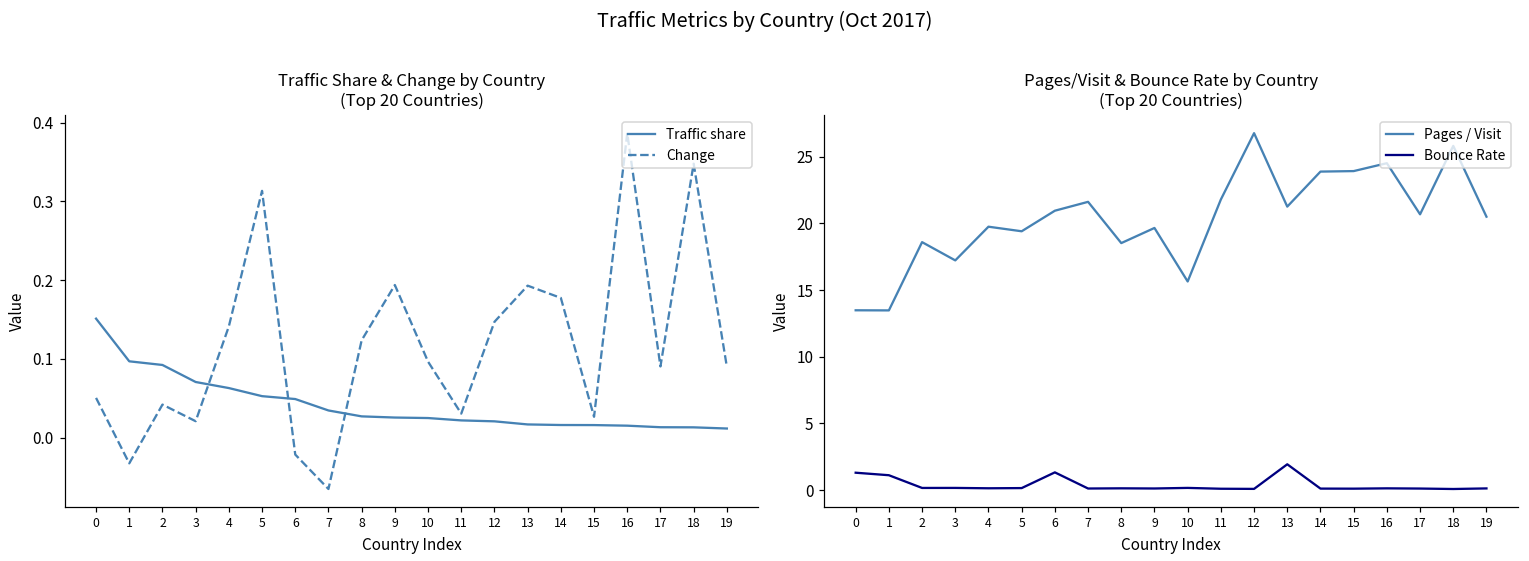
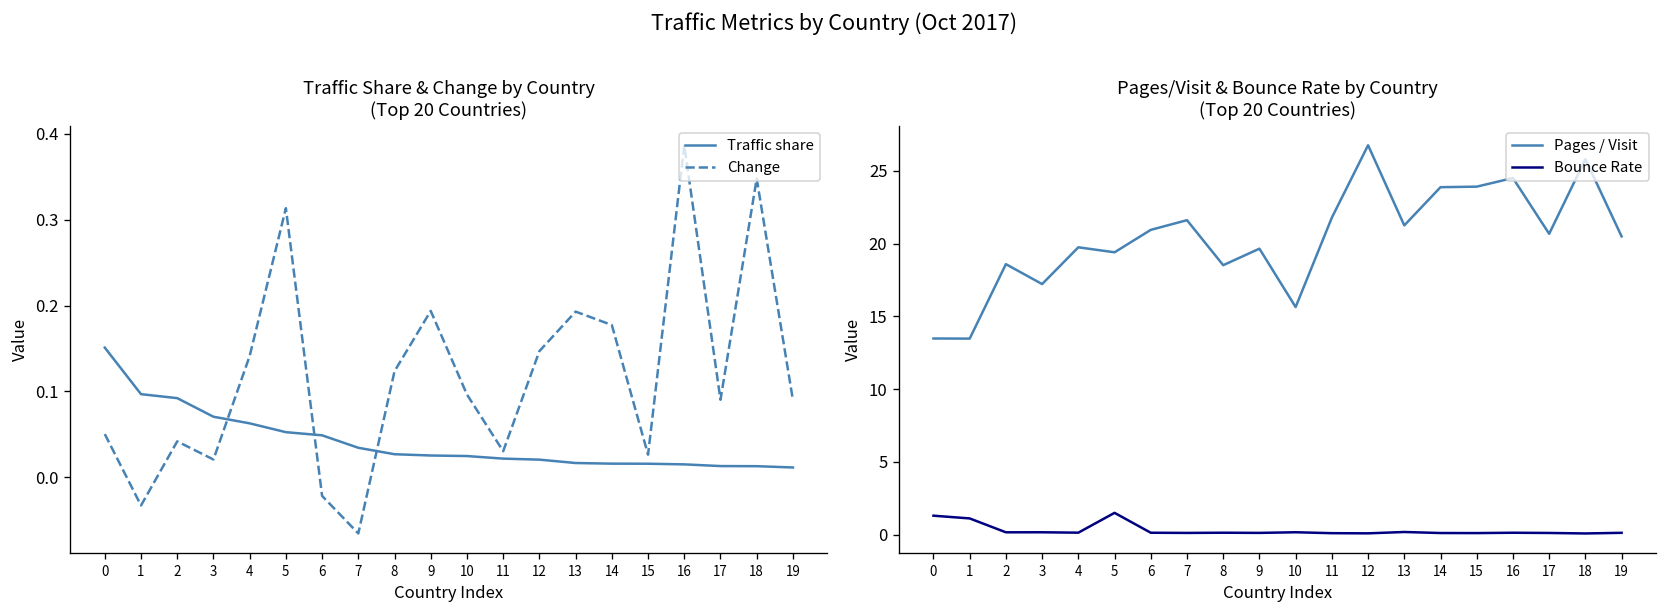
  {
    "Pages/Visit & Bounce Rate by Country (Top 20 Countries)": {
      "Pages / Visit": {
        "0": 13.5,
        "1": 13.5,
        "2": 18.6,
        "3": 17.2,
        "4": 19.7,
        "5": 19.4,
        "6": 20.9,
        "7": 21.6,
        "8": 18.5,
        "9": 19.6,
        "10": 15.6,
        "11": 21.8,
        "12": 26.8,
        "13": 21.2,
        "14": 23.9,
        "15": 23.9,
        "17": 20.7,
        "19": 20.5
      },
      "Bounce Rate": {
        "0": 1.3,
        "1": 1.1,
        "2": 0.2,
        "3": 0.2,
        "4": 0.1,
-       "5": 0.2,
-       "6": 1.3,
+       "5": 1.5,
+       "6": 0.1,
        "7": 0.1,
        "8": 0.1,
        "9": 0.1,
        "10": 0.2,
        "11": 0.1,
        "12": 0.1,
-       "13": 1.9,
+       "13": 0.2,
        "14": 0.1,
        "15": 0.1,
        "16": 0.1,
        "17": 0.1,
        "18": 0.1,
        "19": 0.1
      }
    }
  }
